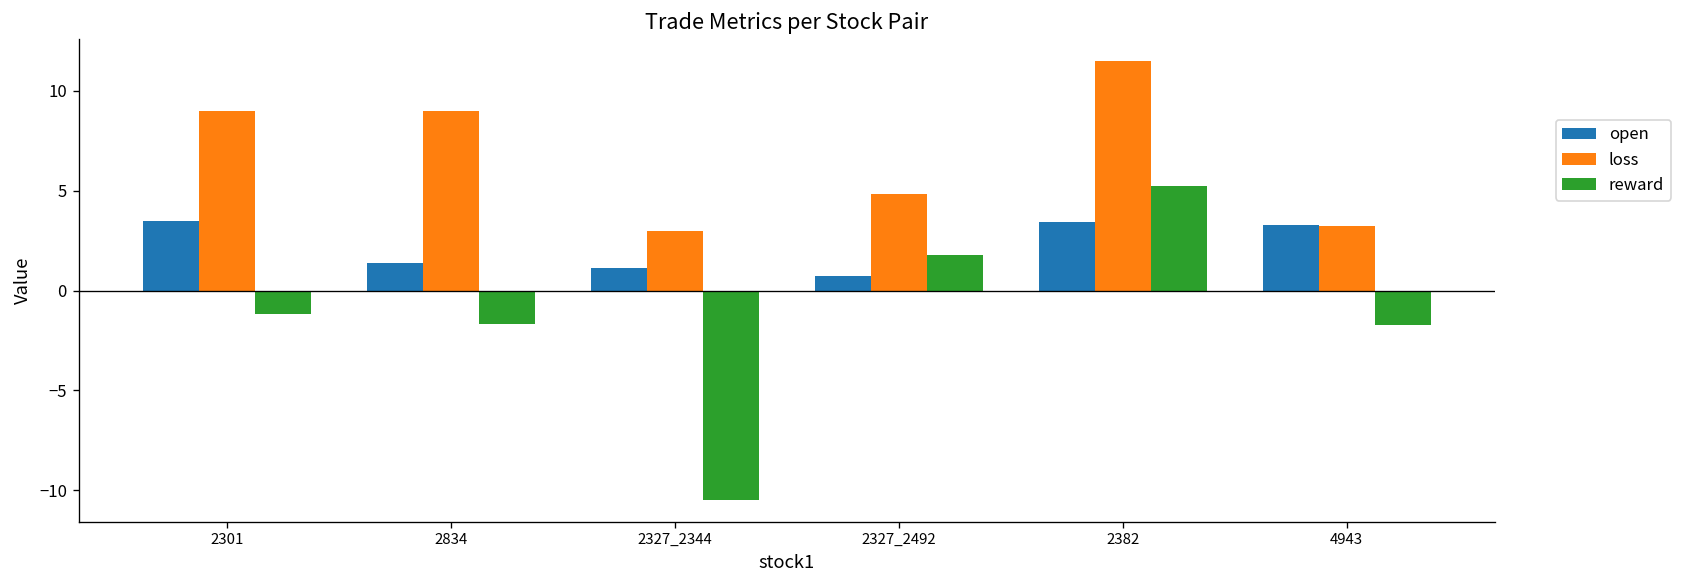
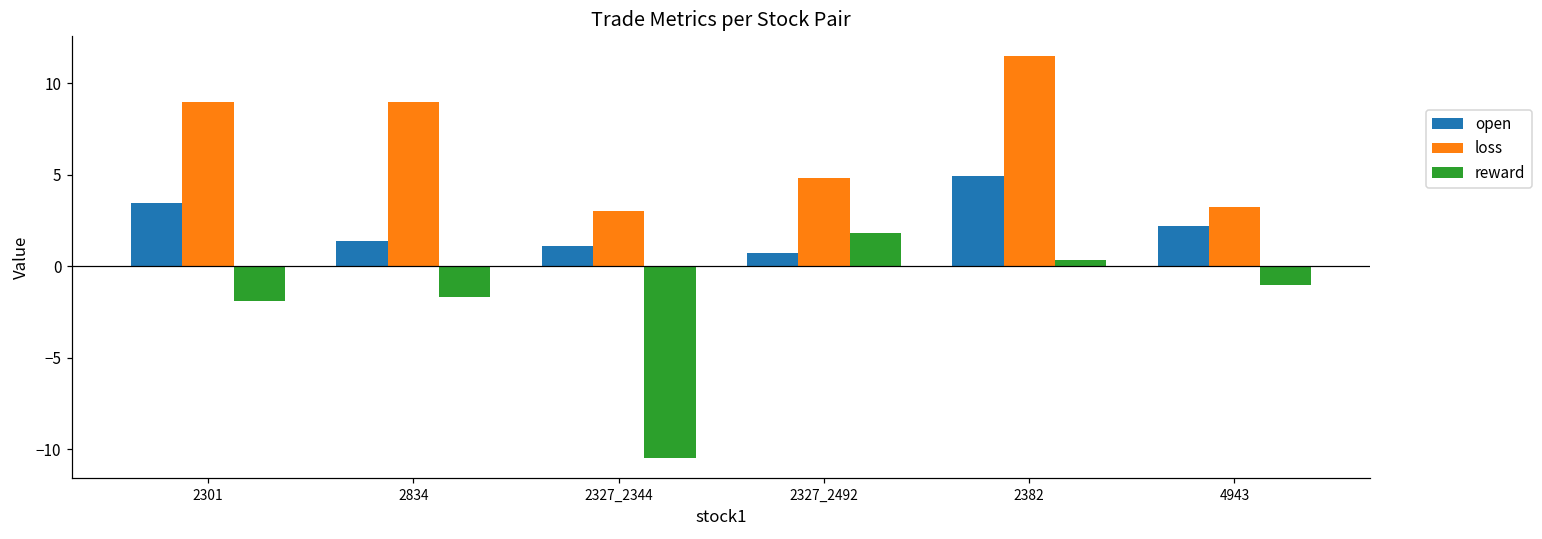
  {
    "open": {
      "2301": 3.5,
      "2834": 1.4,
      "2327_2344": 1.1,
      "2327_2492": 0.7,
-     "2382": 3.5,
-     "4943": 3.3
+     "2382": 5.0,
+     "4943": 2.2
    },
    "loss": {
      "2301": 9.0,
      "2834": 9.0,
      "2327_2344": 3.0,
      "2327_2492": 4.8,
      "2382": 11.5,
      "4943": 3.2
    },
    "reward": {
-     "2301": -1.2,
+     "2301": -1.9,
      "2834": -1.7,
      "2327_2344": -10.5,
      "2327_2492": 1.8,
-     "2382": 5.2,
-     "4943": -1.7
+     "2382": 0.3,
+     "4943": -1.0
    }
  }
